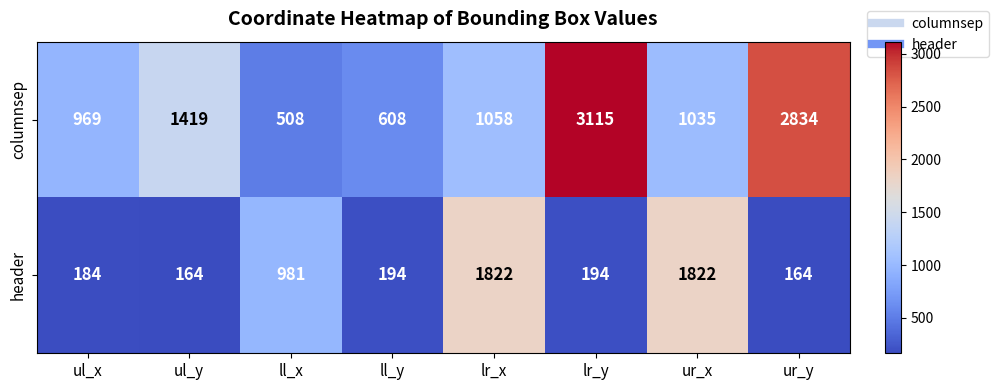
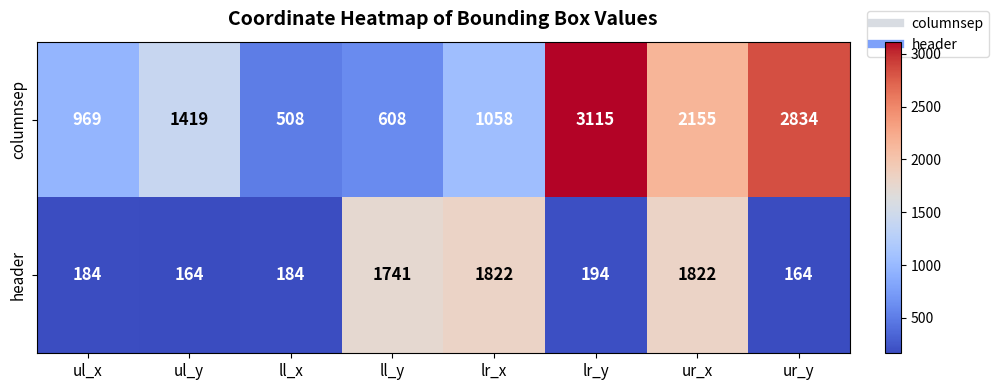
  {
    "columnsep": {
      "ul_x": 969,
      "ul_y": 1419,
      "ll_x": 508,
      "ll_y": 608,
      "lr_x": 1058,
      "lr_y": 3115,
-     "ur_x": 1035,
+     "ur_x": 2155,
      "ur_y": 2834
    },
    "header": {
      "ul_x": 184,
      "ul_y": 164,
-     "ll_x": 981,
-     "ll_y": 194,
+     "ll_x": 184,
+     "ll_y": 1741,
      "lr_x": 1822,
      "lr_y": 194,
      "ur_x": 1822,
      "ur_y": 164
    }
  }
